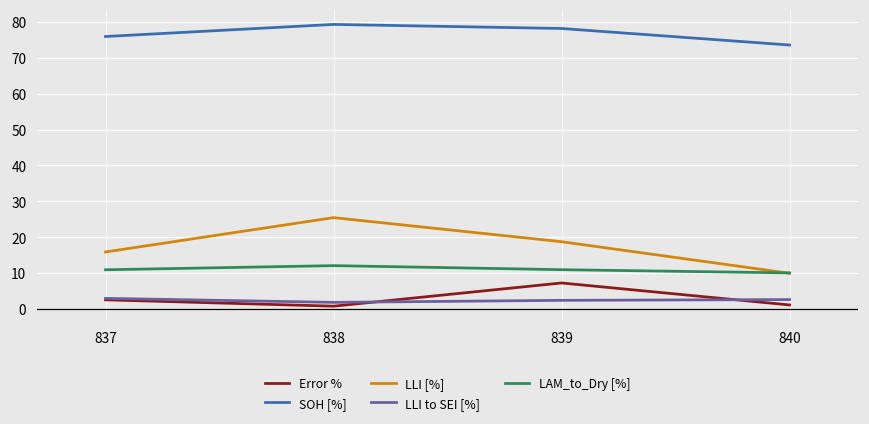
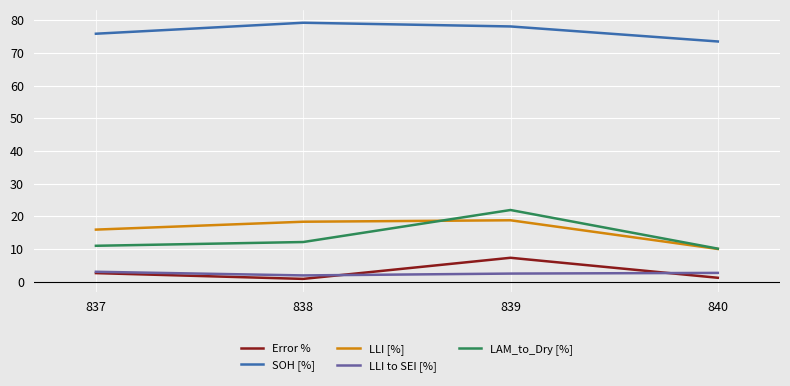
  {
    "Error %": {
      "838": 1,
      "839": 7,
      "840": 1
    },
    "LLI [%]": {
      "837": 16,
-     "838": 25,
+     "838": 18,
      "839": 19
    },
    "LAM_to_Dry [%]": {
      "837": 11,
      "838": 12,
-     "839": 11
+     "839": 22
    }
  }
